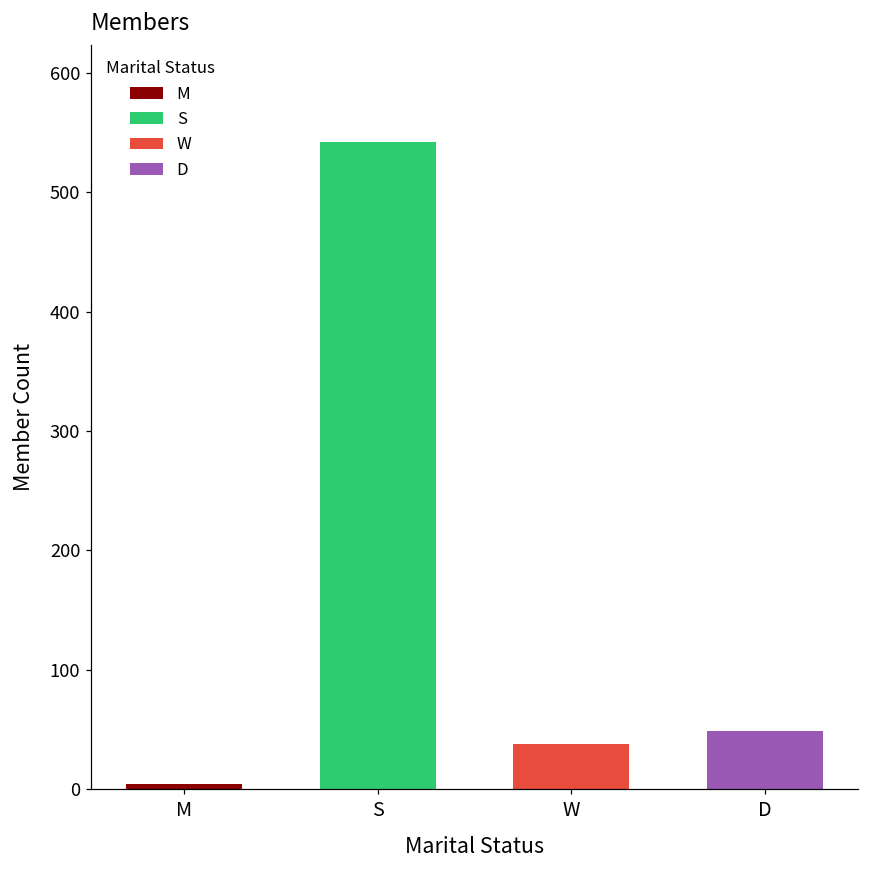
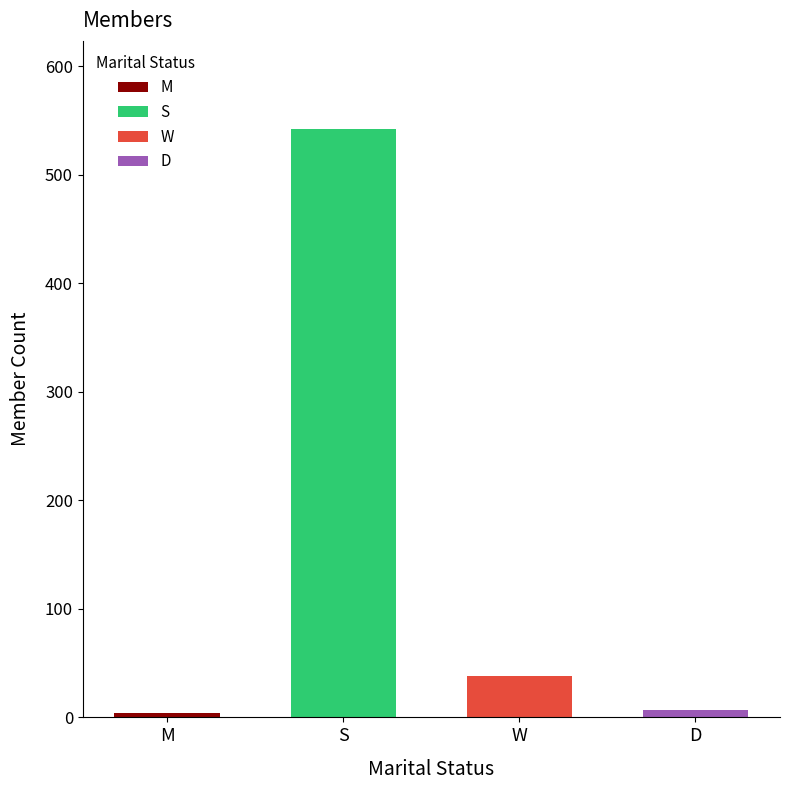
  {
    "M": 4,
    "S": 542,
    "W": 38,
-   "D": 49
+   "D": 7
  }
